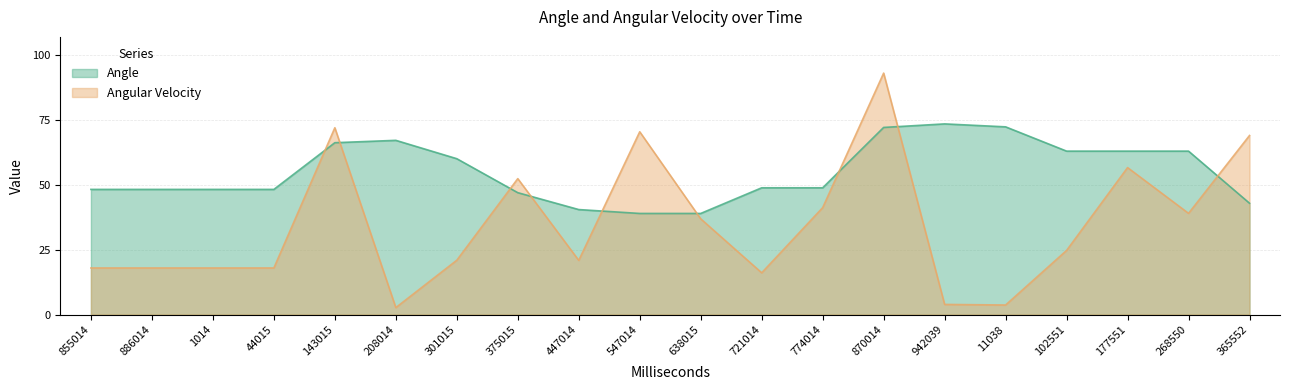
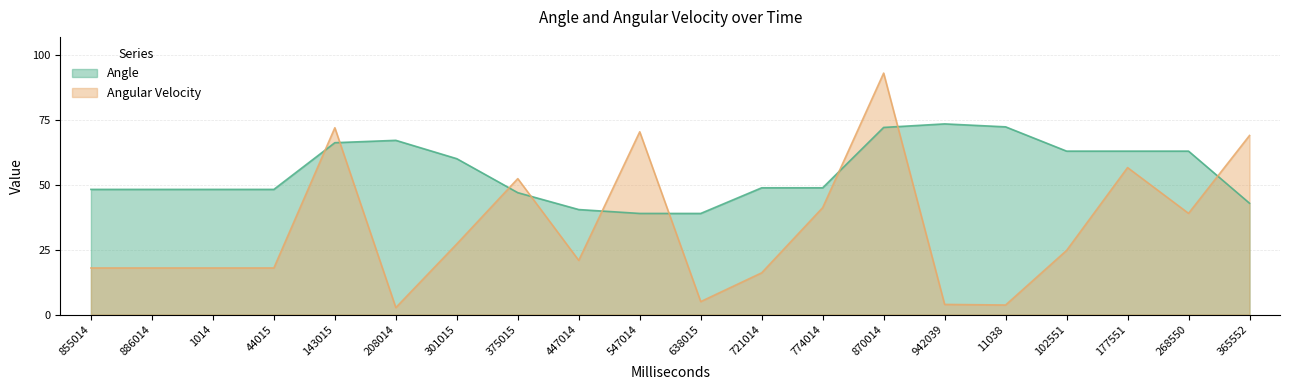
  {
    "Angle": {
      "855014": 48,
      "886014": 48,
      "1014": 48,
      "44015": 48,
      "143015": 66,
      "208014": 67,
      "301015": 60,
      "375015": 47,
      "447014": 40,
      "547014": 39,
      "638015": 39,
      "721014": 49,
      "774014": 49,
      "870014": 72,
      "942039": 73,
      "11038": 72,
      "102551": 63,
      "177551": 63,
      "268550": 63,
      "365552": 43
    },
    "Angular Velocity": {
      "855014": 18,
      "886014": 18,
      "1014": 18,
      "44015": 18,
      "143015": 72,
      "208014": 3,
-     "301015": 21,
+     "301015": 27,
      "375015": 52,
      "447014": 21,
      "547014": 70,
-     "638015": 37,
+     "638015": 5,
      "721014": 16,
      "774014": 41,
      "870014": 93,
      "942039": 4,
      "11038": 4,
      "102551": 25,
      "177551": 57,
      "268550": 39,
      "365552": 69
    }
  }
